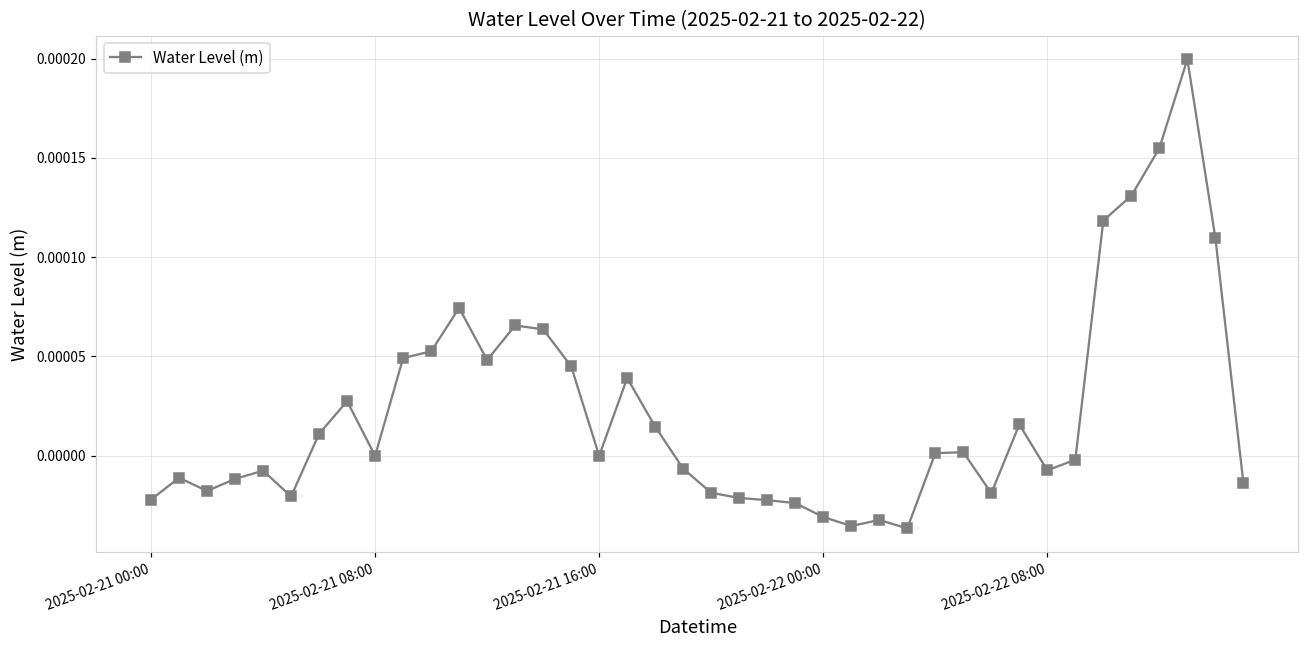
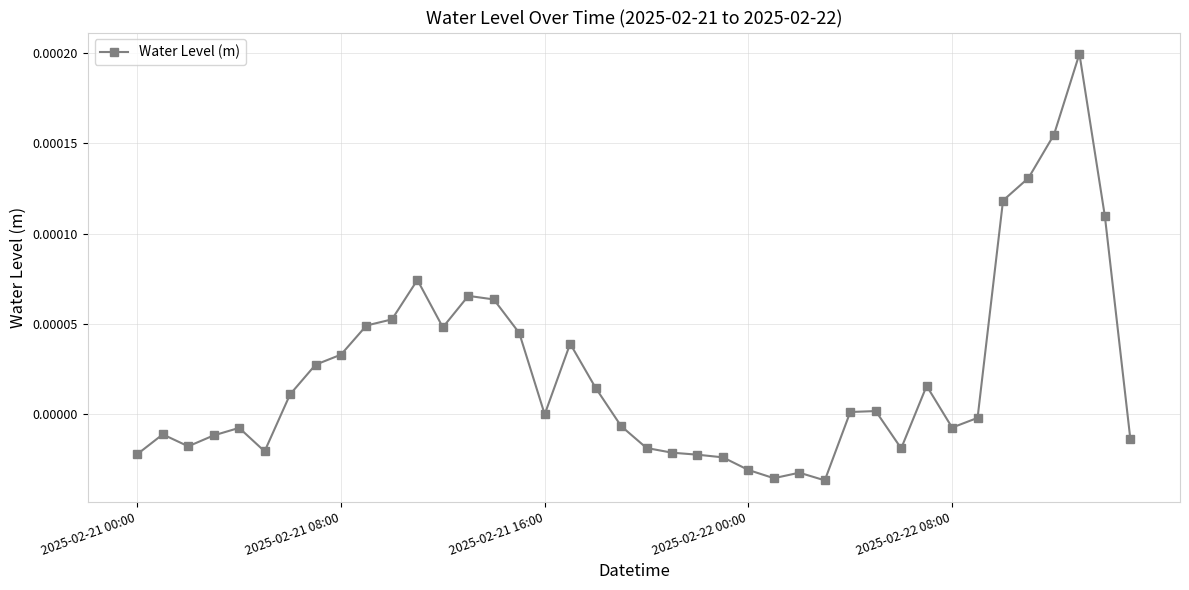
  {
    "2025-02-21 00:00": -0.000022,
-   "2025-02-21 08:00": 0.00000,
+   "2025-02-21 08:00": 0.00003,
    "2025-02-21 16:00": 0.00000,
    "2025-02-22 00:00": -0.00003,
    "2025-02-22 08:00": -0.000007
  }
